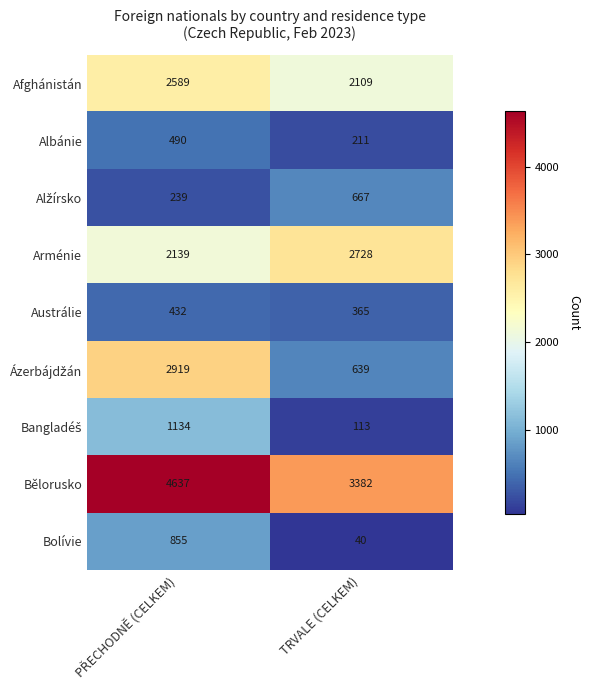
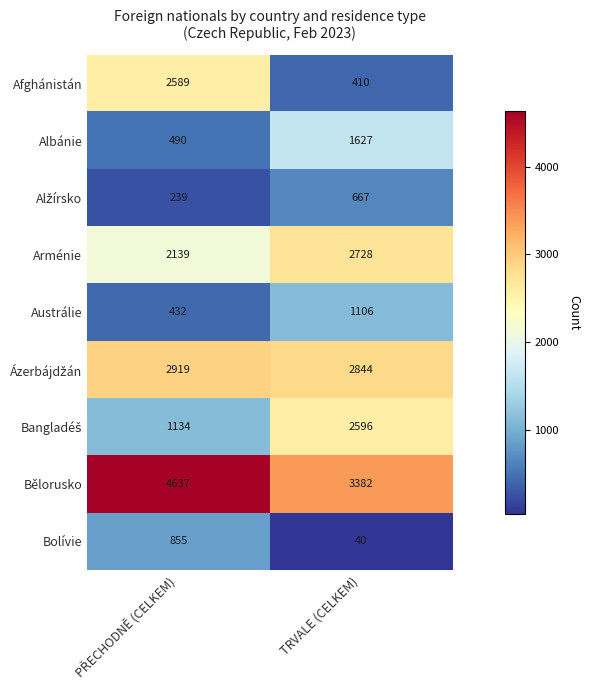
  {
    "Afghánistán": {
      "PŘECHODNĚ (CELKEM)": 2589,
-     "TRVALE (CELKEM)": 2109
+     "TRVALE (CELKEM)": 410
    },
    "Albánie": {
      "PŘECHODNĚ (CELKEM)": 490,
-     "TRVALE (CELKEM)": 211
+     "TRVALE (CELKEM)": 1627
    },
    "Alžírsko": {
      "PŘECHODNĚ (CELKEM)": 239,
      "TRVALE (CELKEM)": 667
    },
    "Arménie": {
      "PŘECHODNĚ (CELKEM)": 2139,
      "TRVALE (CELKEM)": 2728
    },
    "Austrálie": {
      "PŘECHODNĚ (CELKEM)": 432,
-     "TRVALE (CELKEM)": 365
+     "TRVALE (CELKEM)": 1106
    },
    "Ázerbájdžán": {
      "PŘECHODNĚ (CELKEM)": 2919,
-     "TRVALE (CELKEM)": 639
+     "TRVALE (CELKEM)": 2844
    },
    "Bangladéš": {
      "PŘECHODNĚ (CELKEM)": 1134,
-     "TRVALE (CELKEM)": 113
+     "TRVALE (CELKEM)": 2596
    },
    "Bělorusko": {
      "PŘECHODNĚ (CELKEM)": 4637,
      "TRVALE (CELKEM)": 3382
    },
    "Bolívie": {
      "PŘECHODNĚ (CELKEM)": 855,
      "TRVALE (CELKEM)": 40
    }
  }
